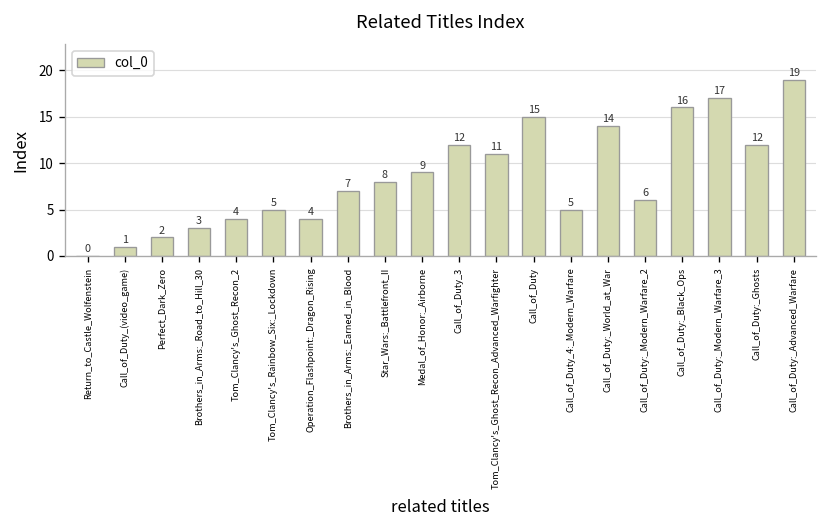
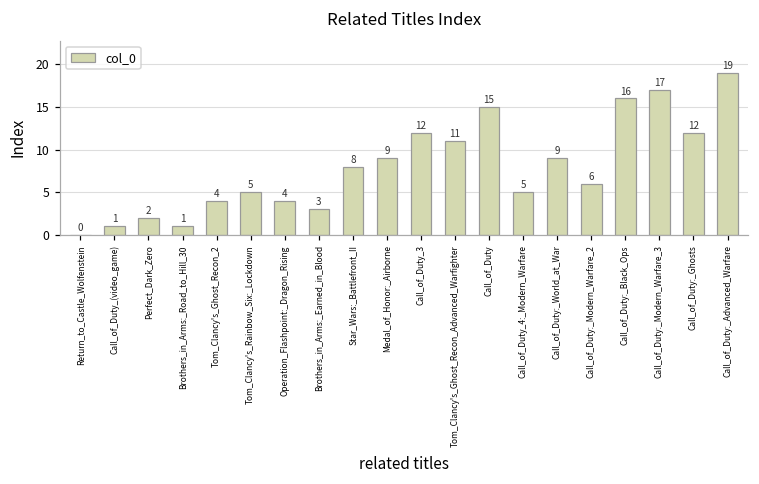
  {
    "Return_to_Castle_Wolfenstein": 0,
    "Call_of_Duty_(video_game)": 1,
    "Perfect_Dark_Zero": 2,
-   "Brothers_in_Arms:_Road_to_Hill_30": 3,
+   "Brothers_in_Arms:_Road_to_Hill_30": 1,
    "Tom_Clancy's_Ghost_Recon_2": 4,
    "Tom_Clancy's_Rainbow_Six:_Lockdown": 5,
    "Operation_Flashpoint:_Dragon_Rising": 4,
-   "Brothers_in_Arms:_Earned_in_Blood": 7,
+   "Brothers_in_Arms:_Earned_in_Blood": 3,
    "Star_Wars:_Battlefront_II": 8,
    "Medal_of_Honor:_Airborne": 9,
    "Call_of_Duty_3": 12,
    "Tom_Clancy's_Ghost_Recon_Advanced_Warfighter": 11,
    "Call_of_Duty": 15,
    "Call_of_Duty_4:_Modern_Warfare": 5,
-   "Call_of_Duty:_World_at_War": 14,
+   "Call_of_Duty:_World_at_War": 9,
    "Call_of_Duty:_Modern_Warfare_2": 6,
    "Call_of_Duty:_Black_Ops": 16,
    "Call_of_Duty:_Modern_Warfare_3": 17,
    "Call_of_Duty:_Ghosts": 12,
    "Call_of_Duty:_Advanced_Warfare": 19
  }
